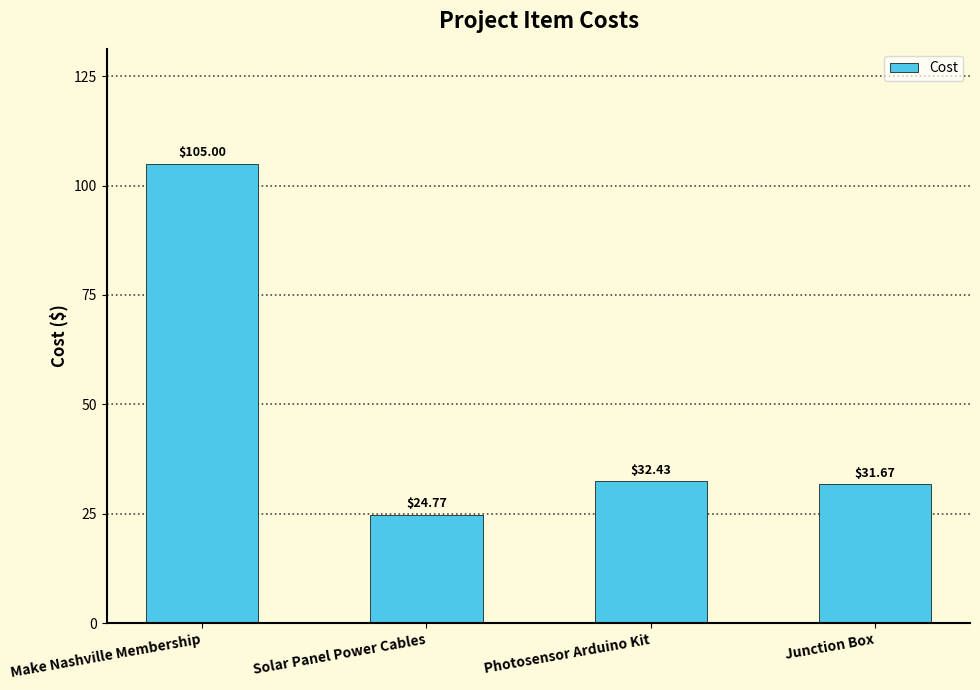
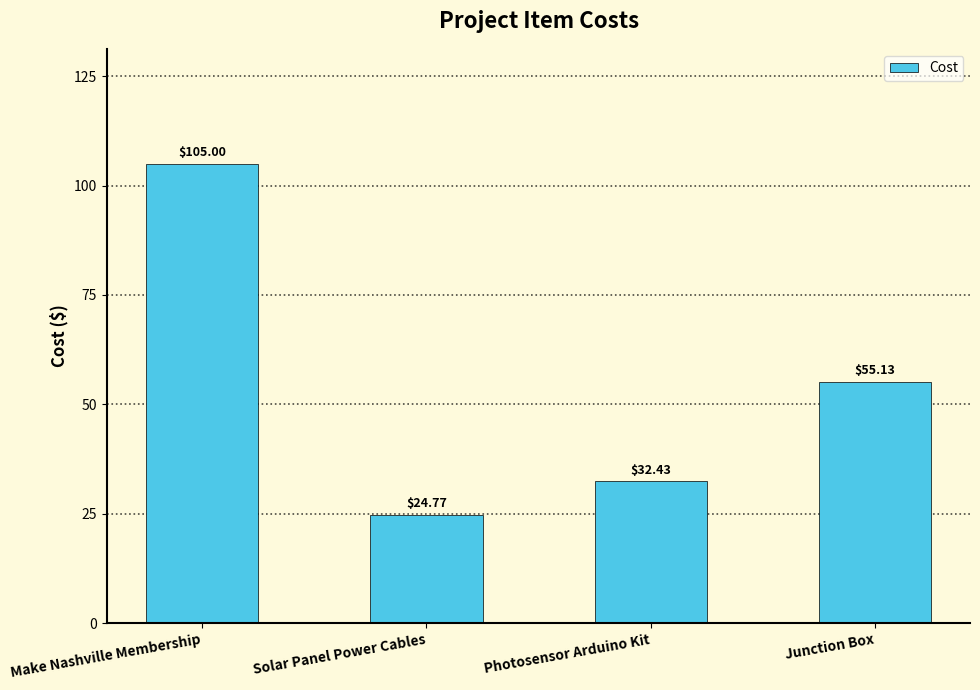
  {
    "Make Nashville Membership": "$105.00",
    "Solar Panel Power Cables": "$24.77",
    "Photosensor Arduino Kit": "$32.43",
-   "Junction Box": "$31.67"
+   "Junction Box": "$55.13"
  }
